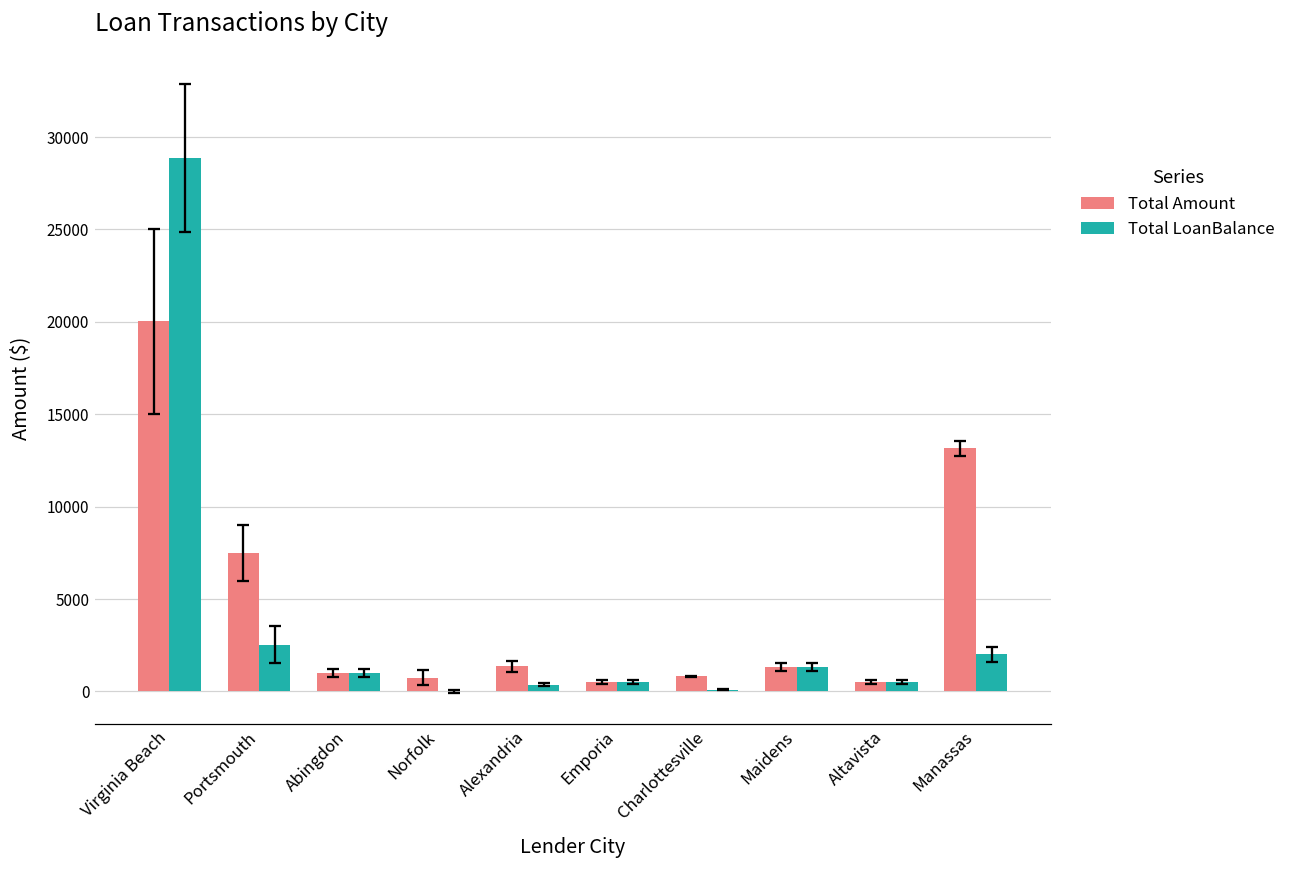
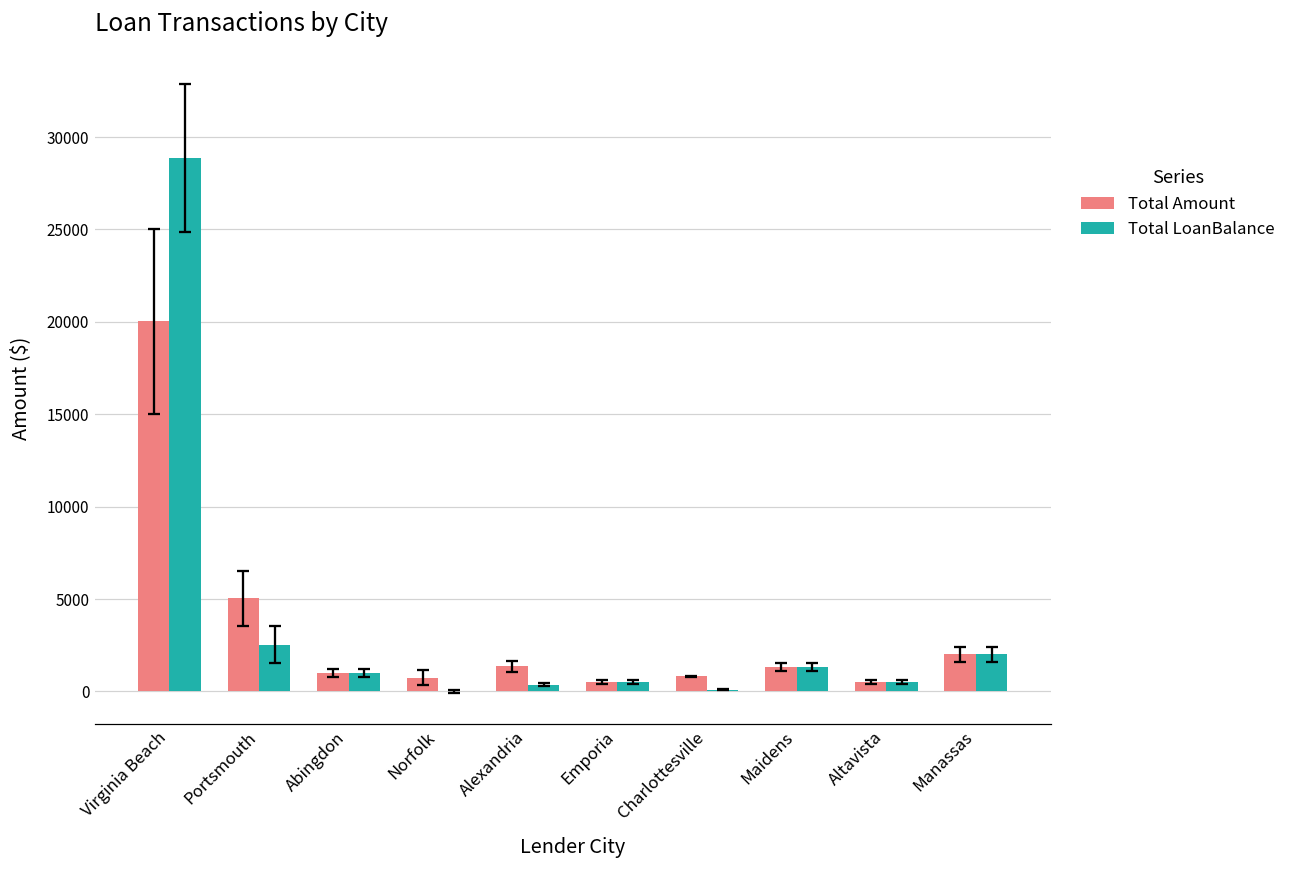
  {
    "Total Amount": {
      "Virginia Beach": 20000,
-     "Portsmouth": 7500,
+     "Portsmouth": 5000,
      "Abingdon": 1000,
      "Norfolk": 700,
      "Alexandria": 1400,
      "Emporia": 500,
      "Charlottesville": 800,
      "Maidens": 1300,
      "Altavista": 500,
-     "Manassas": 13200
+     "Manassas": 2000
    }
  }
